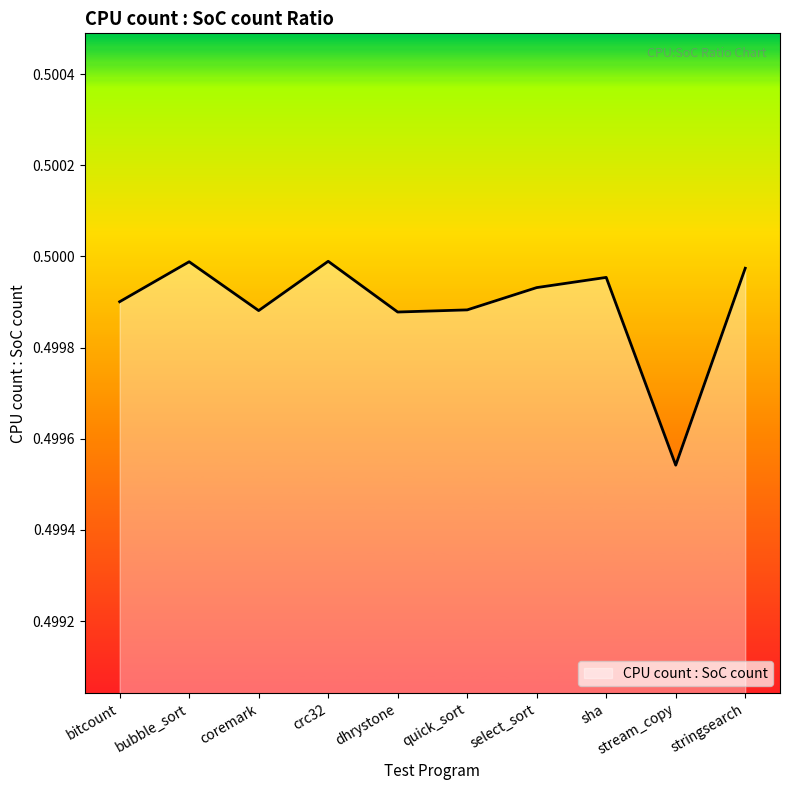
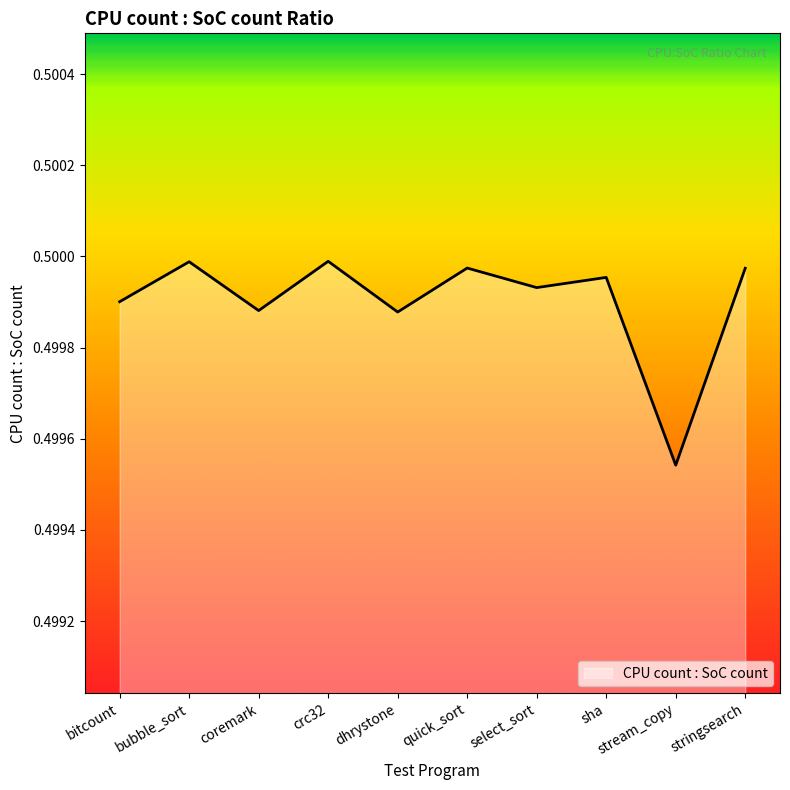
  {
    "bitcount": 0.49990,
    "bubble_sort": 0.49999,
    "coremark": 0.49988,
    "crc32": 0.49999,
    "dhrystone": 0.49988,
-   "quick_sort": 0.49988,
+   "quick_sort": 0.49997,
    "select_sort": 0.49993,
    "sha": 0.49995,
    "stream_copy": 0.49954,
    "stringsearch": 0.49997
  }
